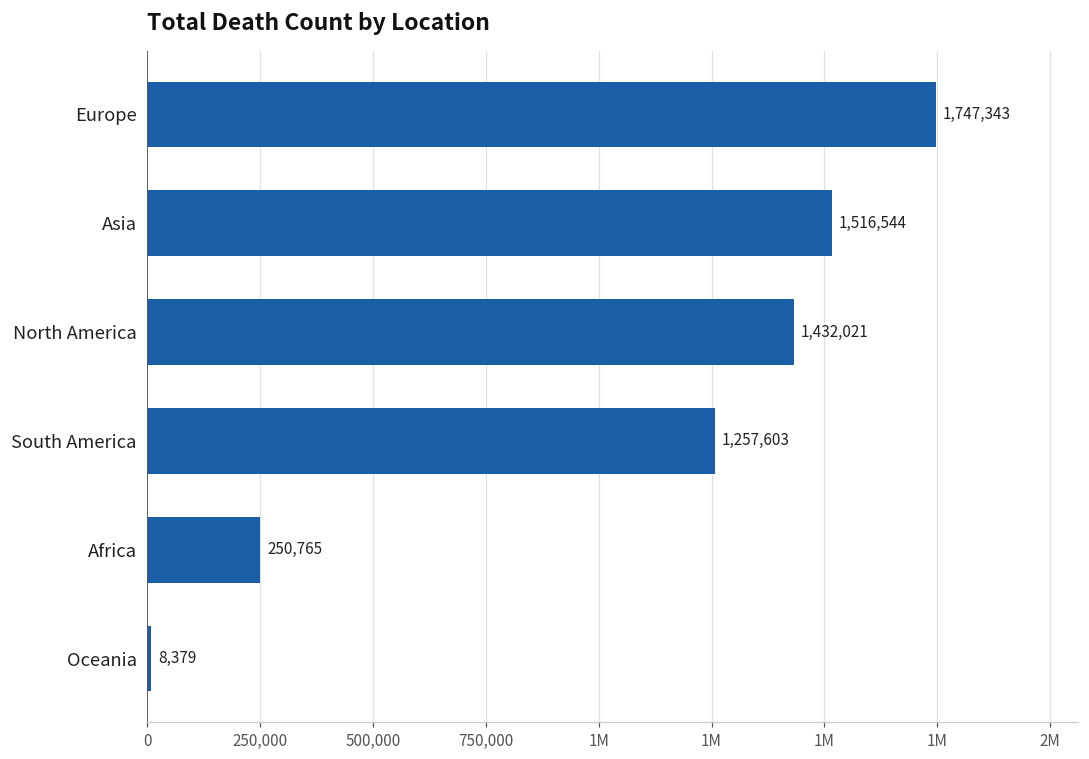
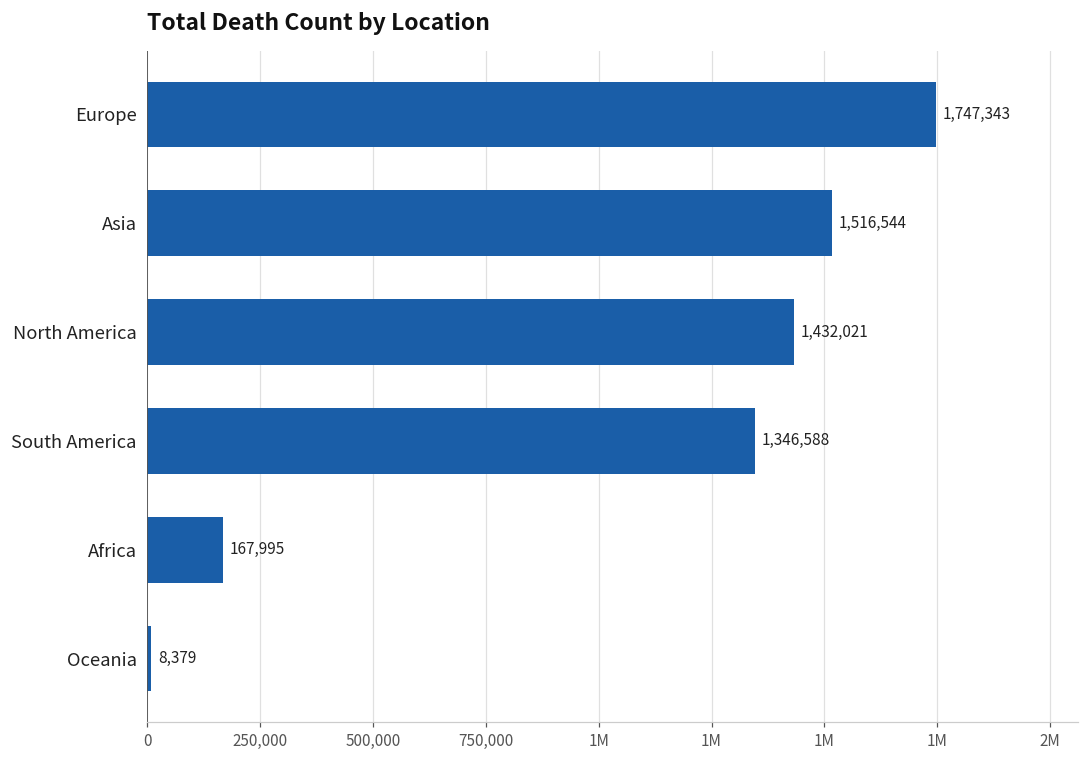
  {
    "Europe": "1,747,343",
    "Asia": "1,516,544",
    "North America": "1,432,021",
-   "South America": "1,257,603",
-   "Africa": "250,765",
+   "South America": "1,346,588",
+   "Africa": "167,995",
    "Oceania": "8,379"
  }
